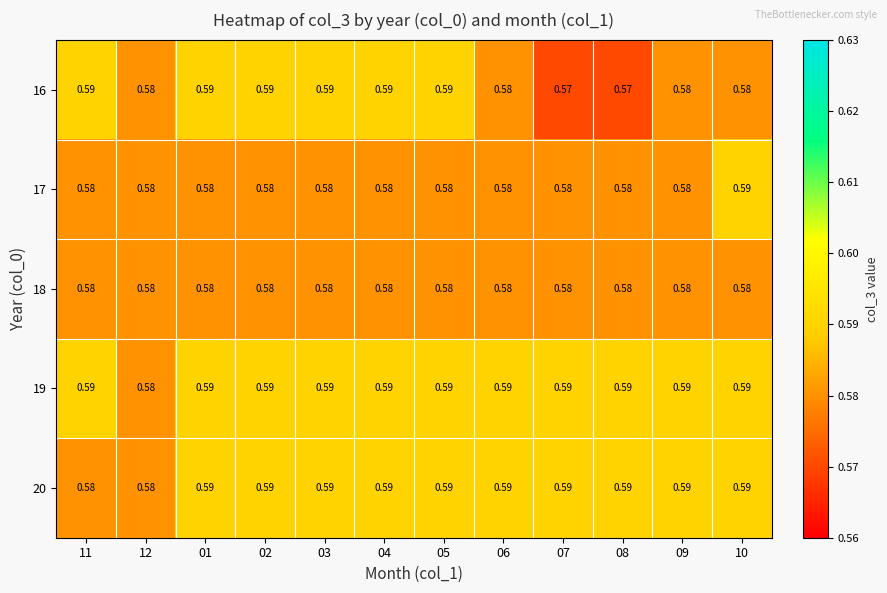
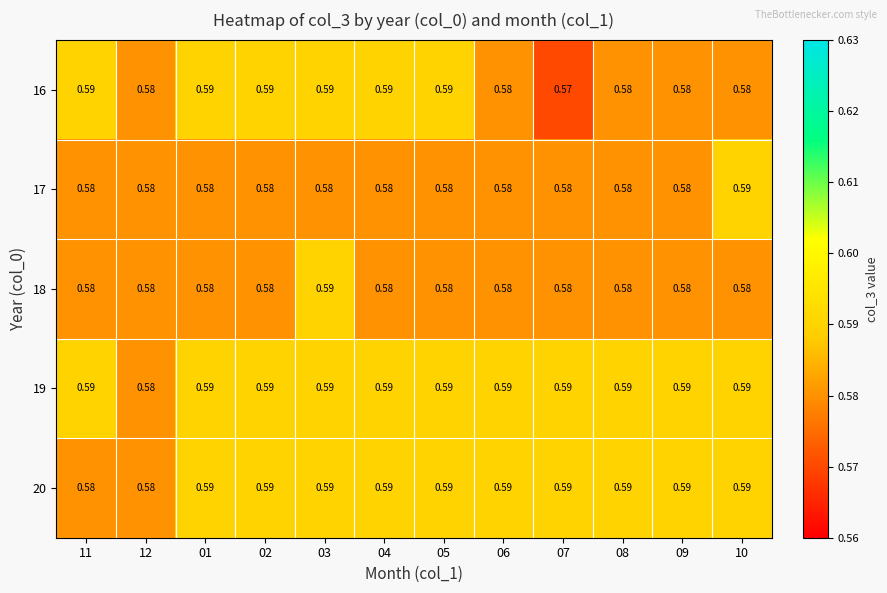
  {
    "16": {
      "11": 0.59,
      "12": 0.58,
      "01": 0.59,
      "02": 0.59,
      "03": 0.59,
      "04": 0.59,
      "05": 0.59,
      "06": 0.58,
      "07": 0.57,
-     "08": 0.57,
+     "08": 0.58,
      "09": 0.58,
      "10": 0.58
    },
    "17": {
      "11": 0.58,
      "12": 0.58,
      "01": 0.58,
      "02": 0.58,
      "03": 0.58,
      "04": 0.58,
      "05": 0.58,
      "06": 0.58,
      "07": 0.58,
      "08": 0.58,
      "09": 0.58,
      "10": 0.59
    },
    "18": {
      "11": 0.58,
      "12": 0.58,
      "01": 0.58,
      "02": 0.58,
-     "03": 0.58,
+     "03": 0.59,
      "04": 0.58,
      "05": 0.58,
      "06": 0.58,
      "07": 0.58,
      "08": 0.58,
      "09": 0.58,
      "10": 0.58
    },
    "19": {
      "11": 0.59,
      "12": 0.58,
      "01": 0.59,
      "02": 0.59,
      "03": 0.59,
      "04": 0.59,
      "05": 0.59,
      "06": 0.59,
      "07": 0.59,
      "08": 0.59,
      "09": 0.59,
      "10": 0.59
    },
    "20": {
      "11": 0.58,
      "12": 0.58,
      "01": 0.59,
      "02": 0.59,
      "03": 0.59,
      "04": 0.59,
      "05": 0.59,
      "06": 0.59,
      "07": 0.59,
      "08": 0.59,
      "09": 0.59,
      "10": 0.59
    }
  }
